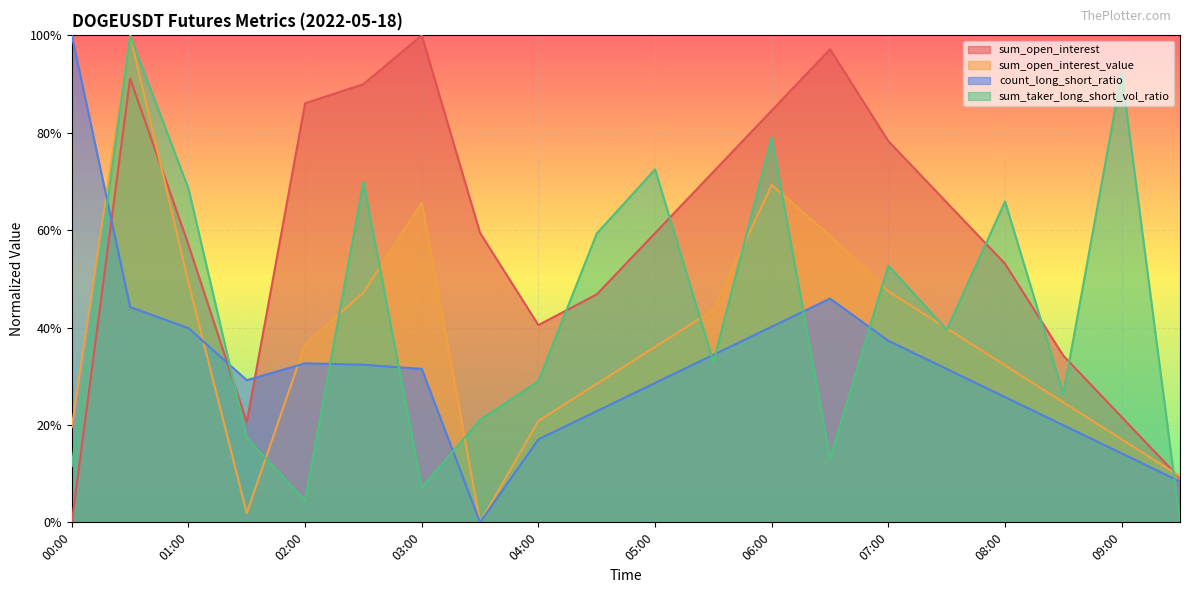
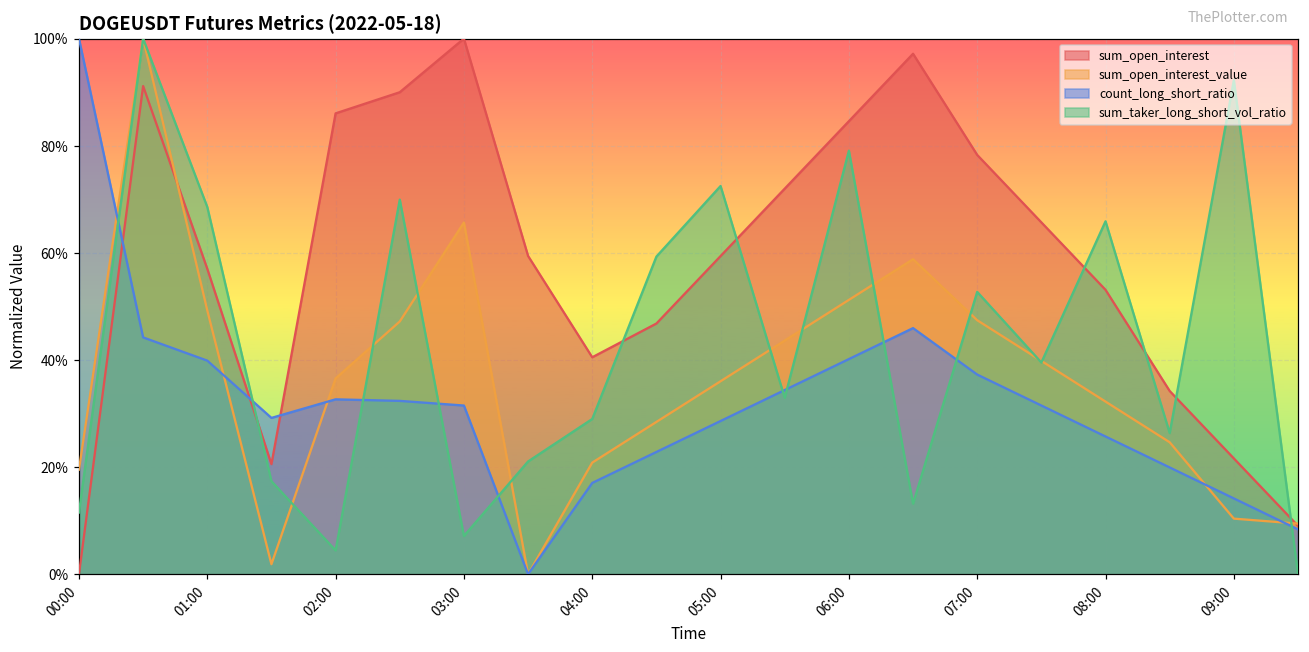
  {
    "sum_open_interest": {
      "00:00": "0%",
      "01:00": "57%",
      "02:00": "86%",
      "03:00": "100%",
      "04:00": "41%",
      "05:00": "59%",
      "06:00": "85%",
      "07:00": "78%",
      "08:00": "53%",
      "09:00": "22%"
    },
    "sum_open_interest_value": {
      "00:00": "20%",
      "01:00": "49%",
      "02:00": "37%",
      "03:00": "66%",
      "04:00": "21%",
      "05:00": "36%",
-     "06:00": "69%",
+     "06:00": "51%",
      "07:00": "47%",
      "08:00": "32%",
-     "09:00": "17%"
+     "09:00": "10%"
    },
    "count_long_short_ratio": {
      "00:00": "100%",
      "01:00": "40%",
      "02:00": "33%",
      "03:00": "32%",
      "04:00": "17%",
      "05:00": "29%",
      "06:00": "40%",
      "07:00": "37%",
      "08:00": "26%",
      "09:00": "14%"
    },
    "sum_taker_long_short_vol_ratio": {
      "00:00": "12%",
      "01:00": "69%",
      "02:00": "4%",
      "03:00": "7%",
      "04:00": "29%",
      "05:00": "72%",
      "06:00": "79%",
      "07:00": "53%",
      "08:00": "66%"
    }
  }
